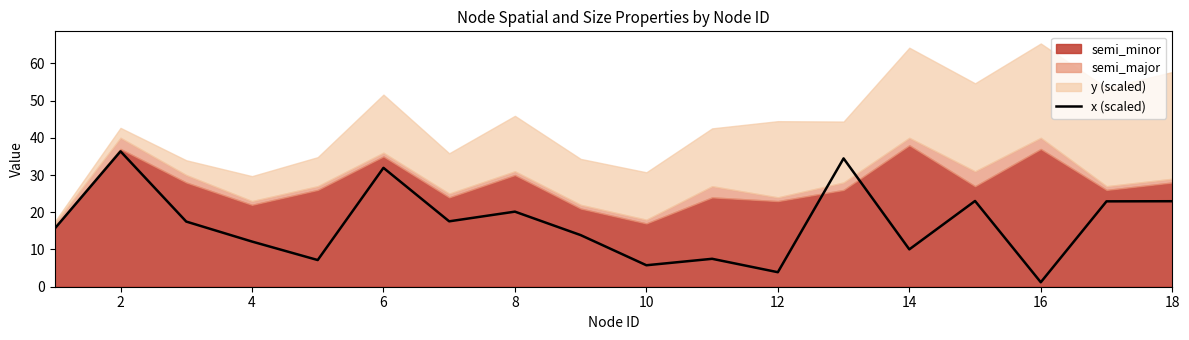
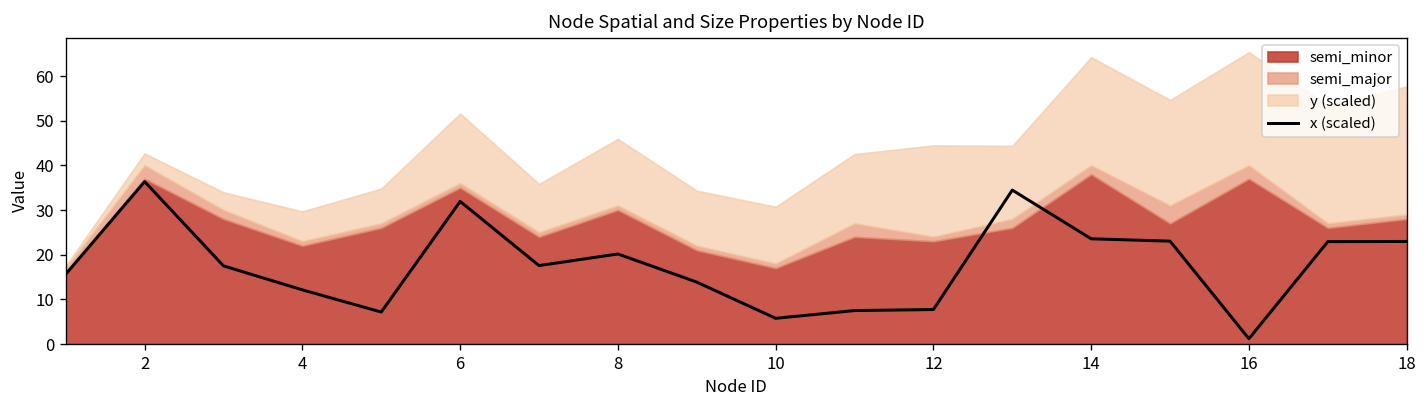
  {
    "x (scaled)": {
      "4": 12,
      "6": 32,
      "8": 20,
      "10": 6,
-     "12": 4,
-     "14": 10,
+     "12": 8,
+     "14": 24,
      "16": 1,
      "18": 23
    },
    "semi_minor": {
      "4": 22,
      "6": 35,
      "8": 30,
      "10": 17,
      "12": 23,
      "14": 38,
      "16": 37,
      "18": 28
    },
    "y (scaled)": {
      "2": 3,
      "4": 7,
      "6": 16,
      "8": 15,
      "10": 13,
      "12": 20,
      "14": 24,
      "16": 25,
      "18": 29
    }
  }
